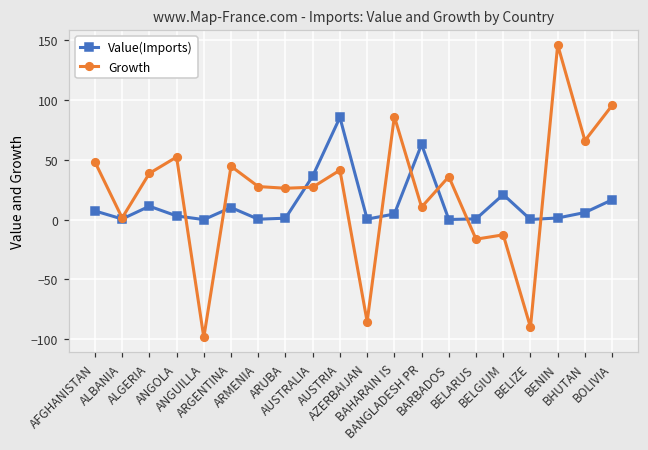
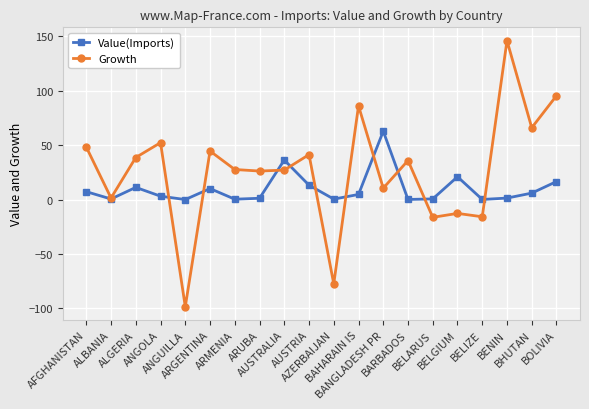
  {
    "Value(Imports)": {
      "AFGHANISTAN": 7,
      "ALGERIA": 11,
      "ANGOLA": 3,
      "ANGUILLA": 0,
      "ARGENTINA": 10,
      "ARMENIA": 0,
      "ARUBA": 1,
      "AUSTRALIA": 36,
-     "AUSTRIA": 85,
+     "AUSTRIA": 13,
      "AZERBAIJAN": 0,
      "BAHARAIN IS": 5,
      "BANGLADESH PR": 63,
      "BARBADOS": 0,
      "BELARUS": 1,
      "BELGIUM": 21,
      "BELIZE": 0,
      "BENIN": 1,
      "BHUTAN": 6,
      "BOLIVIA": 17
    },
    "Growth": {
      "AFGHANISTAN": 48,
      "ALGERIA": 39,
      "ANGOLA": 52,
      "ANGUILLA": -98,
      "ARGENTINA": 45,
      "ARMENIA": 28,
      "ARUBA": 26,
      "AUSTRALIA": 27,
      "AUSTRIA": 41,
-     "AZERBAIJAN": -85,
+     "AZERBAIJAN": -77,
      "BAHARAIN IS": 86,
      "BANGLADESH PR": 10,
      "BARBADOS": 36,
      "BELARUS": -16,
      "BELGIUM": -13,
-     "BELIZE": -90,
+     "BELIZE": -16,
      "BENIN": 146,
      "BHUTAN": 66,
      "BOLIVIA": 95
    }
  }
